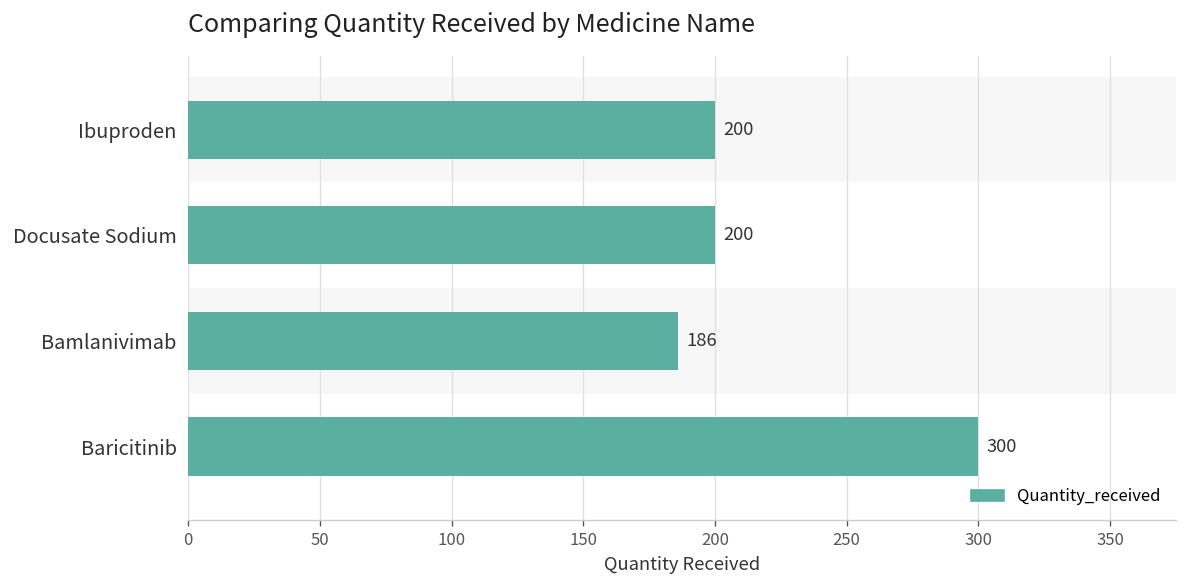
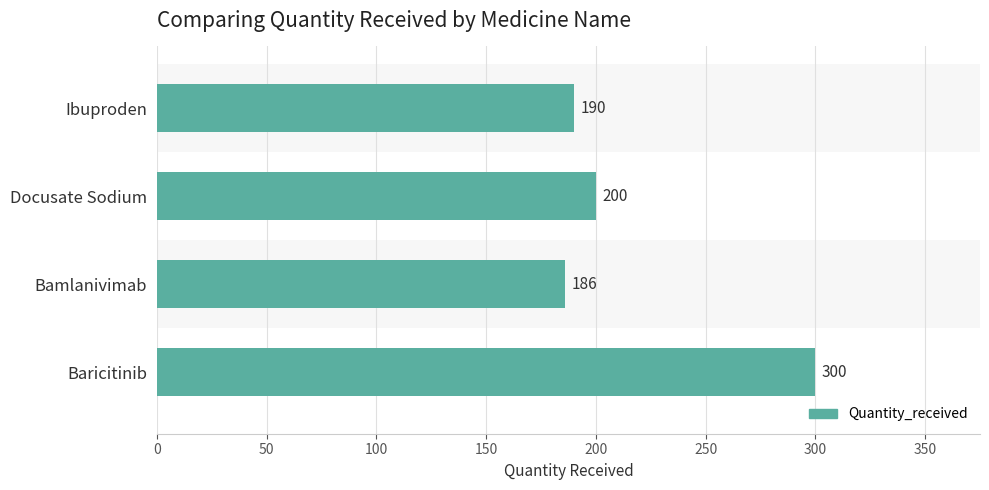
  {
-   "Ibuproden": 200,
+   "Ibuproden": 190,
    "Docusate Sodium": 200,
    "Bamlanivimab": 186,
    "Baricitinib": 300
  }
